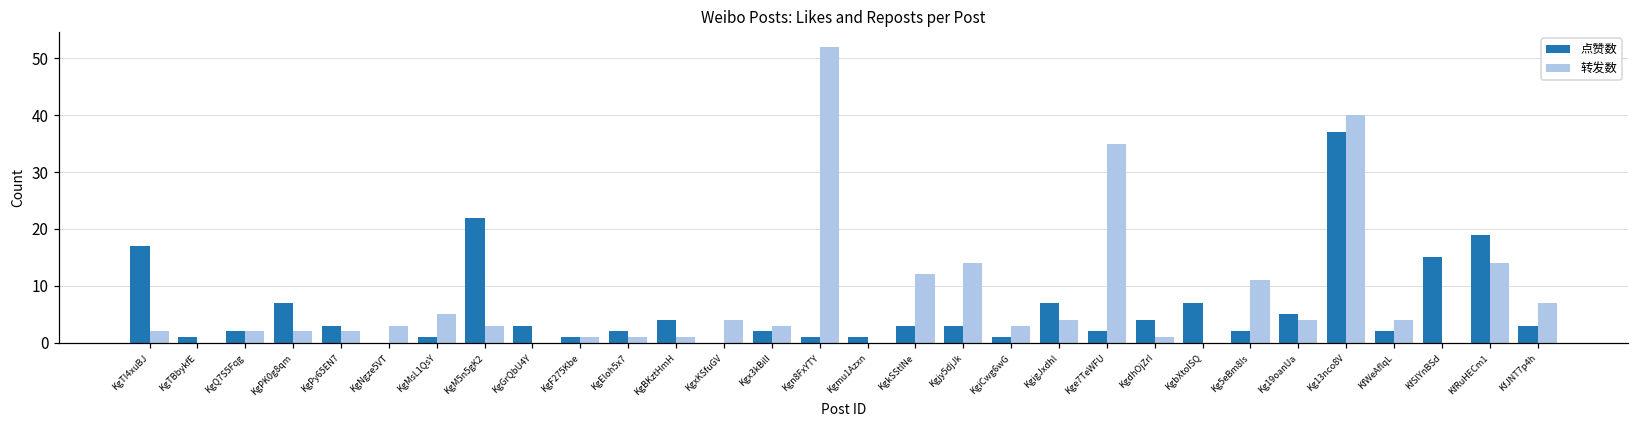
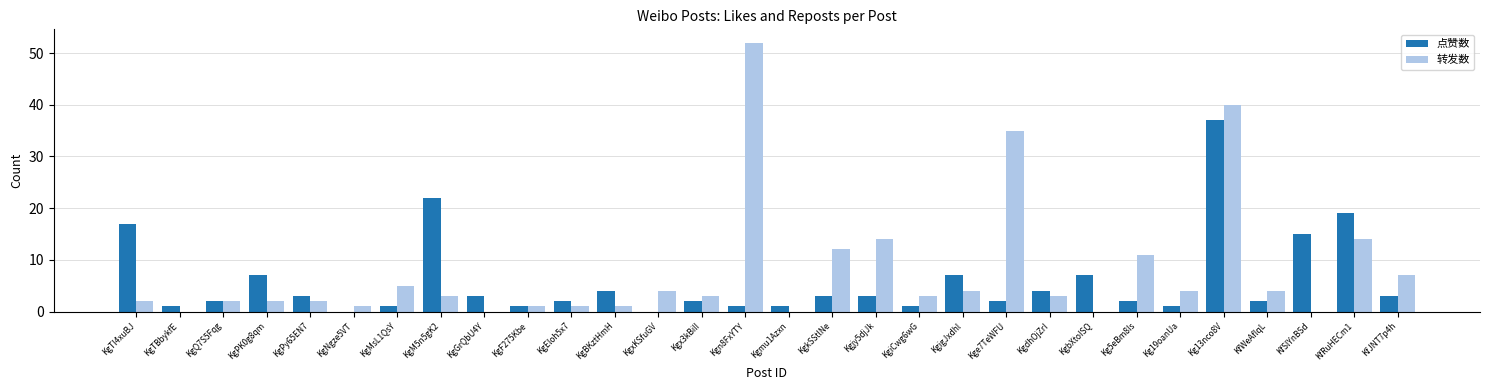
  {
    "点赞数": {
      "KgTI4xuBJ": 17,
      "KgTBbykfE": 1,
      "KgQ7S5Fqg": 2,
      "KgPK0g8qm": 7,
      "KgPy65EN7": 3,
      "KgNgze5VT": 0,
      "KgMsL1QsY": 1,
      "KgM5n5gK2": 22,
      "KgGrQbU4Y": 3,
      "KgF275Kbe": 1,
      "KgEloh5x7": 2,
      "KgBKztHmH": 4,
      "KgxKSfuGV": 0,
      "Kgx3kBilI": 2,
      "Kgn8FxYTY": 1,
      "Kgmu1Azxn": 1,
      "KgkSStlNe": 3,
      "Kgjy5djJk": 3,
      "KgiCwg6wG": 1,
      "KgigJxdhl": 7,
      "Kge7TeWFU": 2,
      "KgdhOjZrI": 4,
      "KgbXtoISQ": 7,
      "Kg5eBm8Is": 2,
-     "Kg19oanUa": 5,
+     "Kg19oanUa": 1,
      "Kg13nco8V": 37,
      "KfWeAflqL": 2,
      "KfSlYnBSd": 15,
      "KfRuHECm1": 19,
      "KfJNT7p4h": 3
    },
    "转发数": {
      "KgTI4xuBJ": 2,
      "KgTBbykfE": 0,
      "KgQ7S5Fqg": 2,
      "KgPK0g8qm": 2,
      "KgPy65EN7": 2,
-     "KgNgze5VT": 3,
+     "KgNgze5VT": 1,
      "KgMsL1QsY": 5,
      "KgM5n5gK2": 3,
      "KgGrQbU4Y": 0,
      "KgF275Kbe": 1,
      "KgEloh5x7": 1,
      "KgBKztHmH": 1,
      "KgxKSfuGV": 4,
      "Kgx3kBilI": 3,
      "Kgn8FxYTY": 52,
      "Kgmu1Azxn": 0,
      "KgkSStlNe": 12,
      "Kgjy5djJk": 14,
      "KgiCwg6wG": 3,
      "KgigJxdhl": 4,
      "Kge7TeWFU": 35,
-     "KgdhOjZrI": 1,
+     "KgdhOjZrI": 3,
      "KgbXtoISQ": 0,
      "Kg5eBm8Is": 11,
      "Kg19oanUa": 4,
      "Kg13nco8V": 40,
      "KfWeAflqL": 4,
      "KfSlYnBSd": 0,
      "KfRuHECm1": 14,
      "KfJNT7p4h": 7
    }
  }
